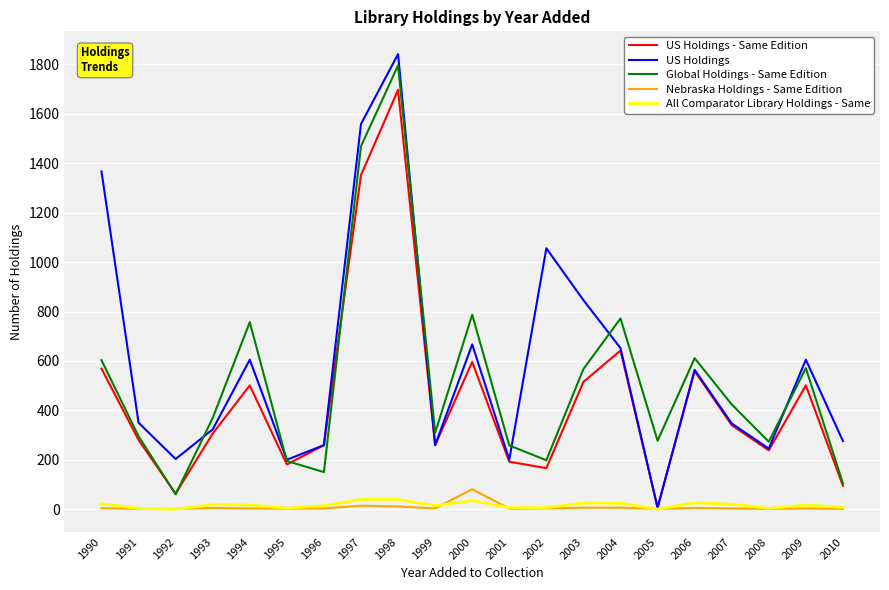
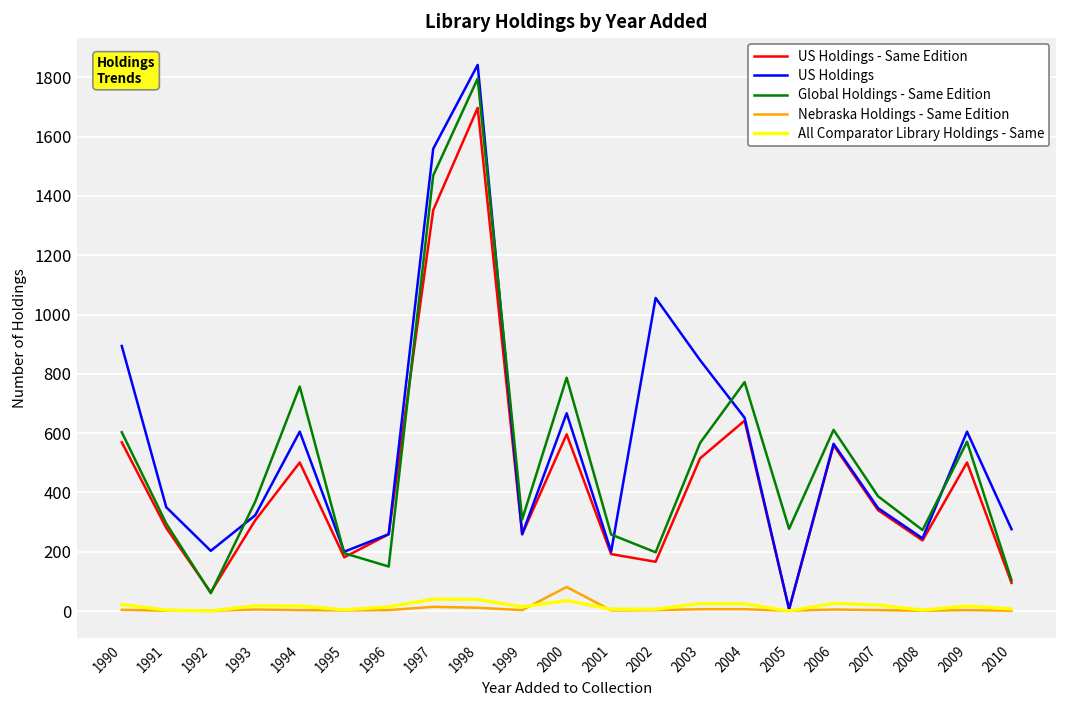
  {
    "US Holdings - Same Edition": {
      "1990": 570,
      "1991": 280,
      "1993": 310,
      "1994": 500,
      "1995": 180,
      "1997": 1350,
      "1998": 1700,
      "2000": 600,
      "2002": 170,
      "2003": 520,
      "2009": 500
    },
    "US Holdings": {
-     "1990": 1370,
+     "1990": 890,
      "1991": 350,
      "1992": 200,
      "1993": 320,
      "1994": 610,
      "1997": 1560,
      "1998": 1840,
      "2000": 670,
      "2002": 1060,
      "2003": 850,
      "2009": 610,
      "2010": 280
    },
    "Global Holdings - Same Edition": {
      "1990": 600,
      "1991": 300,
      "1993": 370,
      "1994": 760,
      "1996": 150,
      "1997": 1470,
      "1998": 1800,
      "1999": 310,
      "2000": 790,
      "2001": 260,
      "2002": 200,
      "2003": 570,
      "2004": 770,
      "2005": 280,
      "2006": 610,
-     "2007": 420,
+     "2007": 390,
      "2008": 270,
      "2009": 570
    },
    "Nebraska Holdings - Same Edition": {
      "1990": 0,
      "1993": 10,
      "1994": 0,
      "1996": 0,
      "1997": 10,
      "1998": 10,
      "1999": 0,
      "2000": 80,
      "2003": 10,
      "2004": 10,
      "2006": 10,
      "2007": 0,
      "2009": 0
    },
    "All Comparator Library Holdings - Same": {
      "1990": 20,
      "1993": 20,
      "1994": 20,
      "1996": 10,
      "1997": 40,
      "1998": 40,
      "1999": 10,
      "2000": 40,
      "2003": 30,
      "2004": 20,
      "2006": 30,
      "2007": 20,
      "2009": 20
    }
  }
